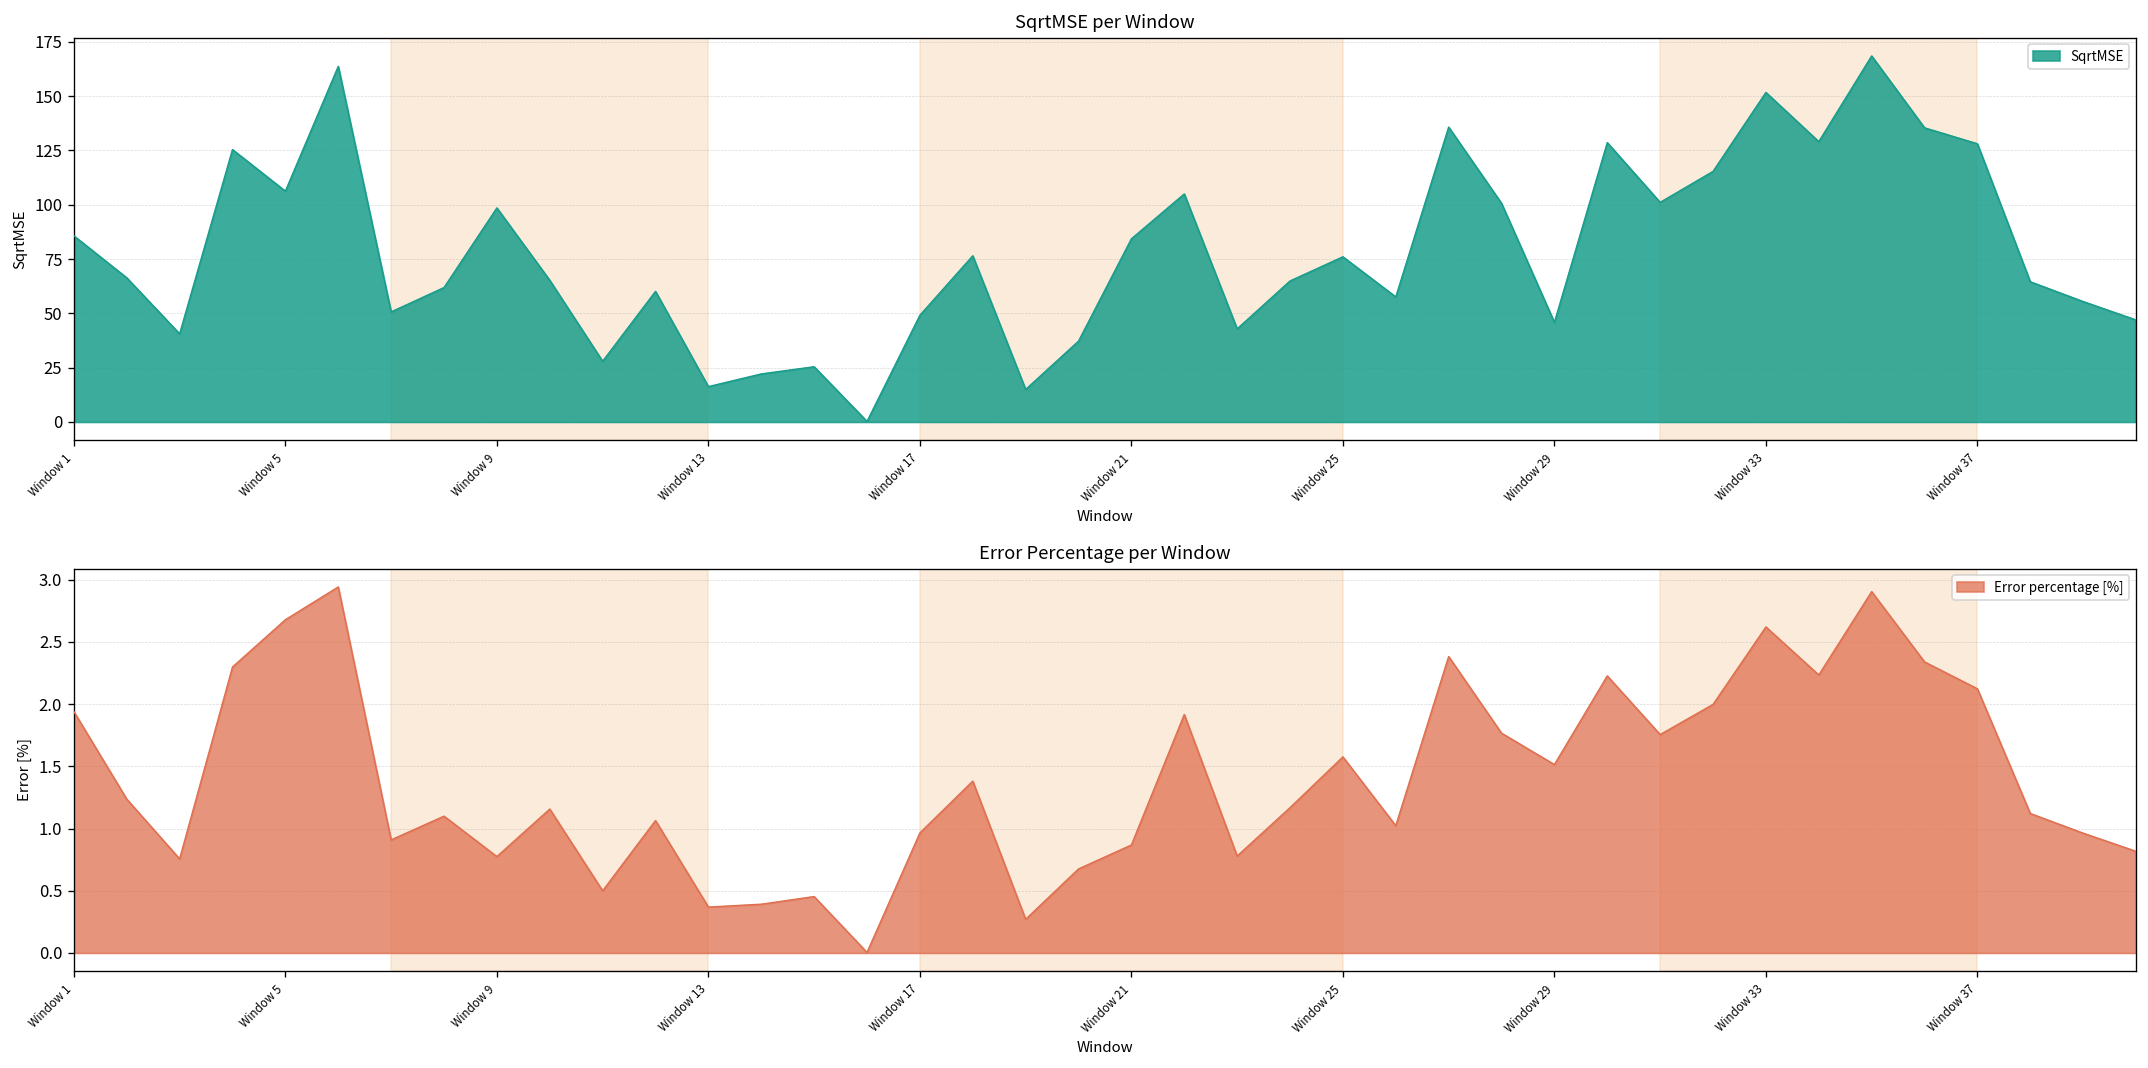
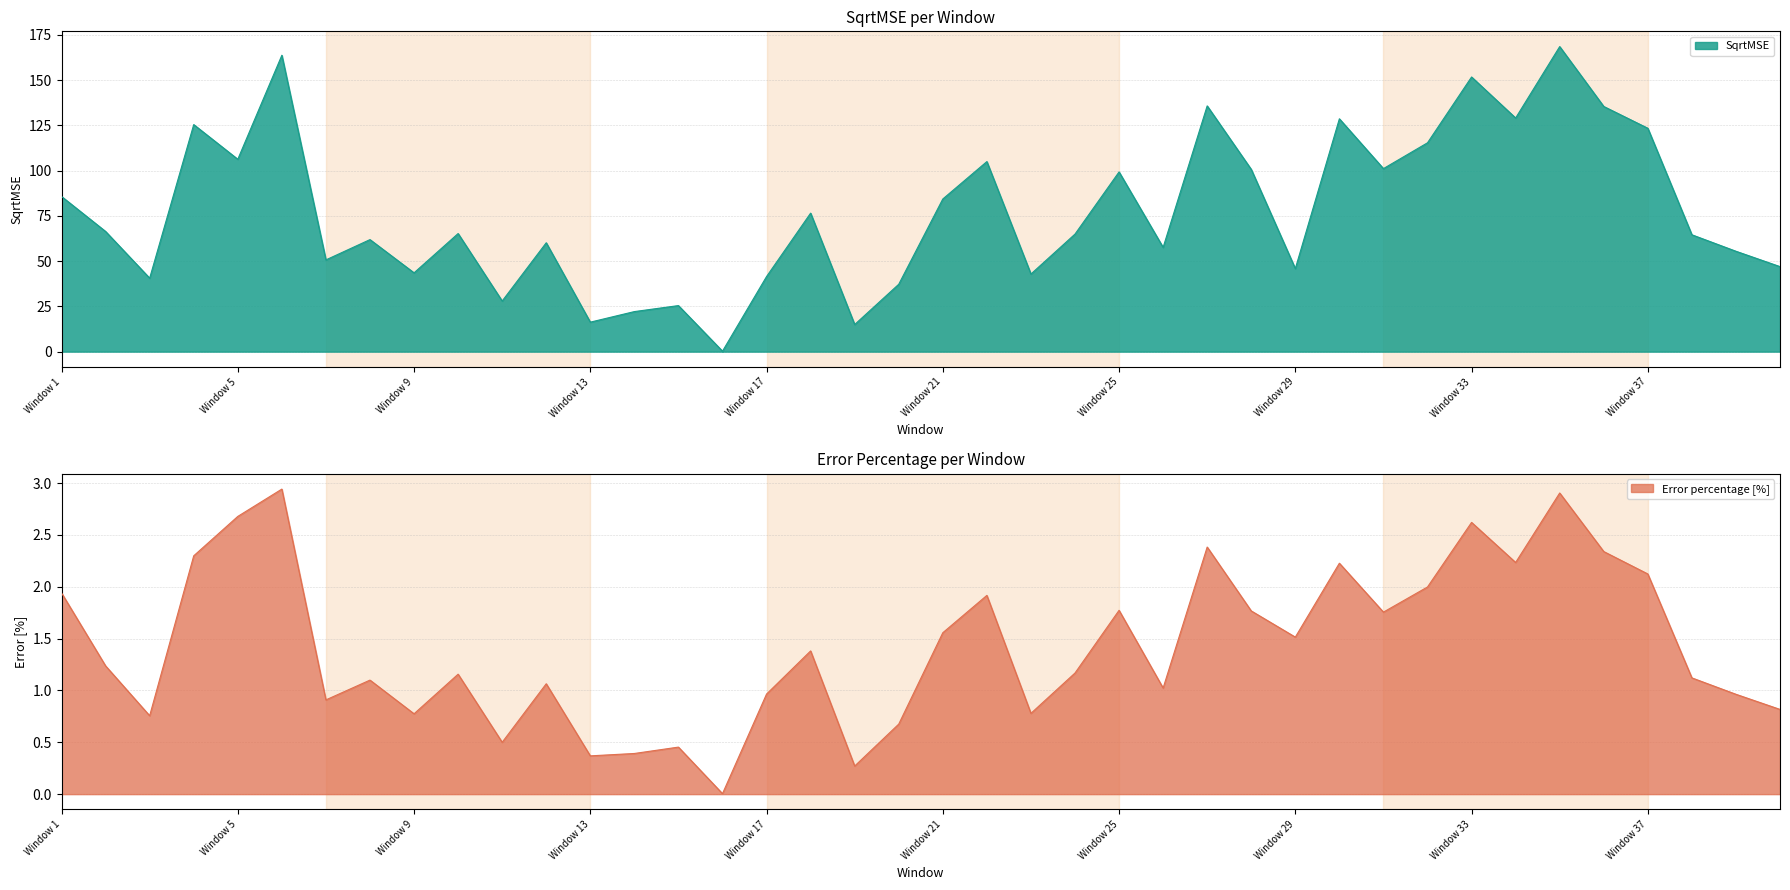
  {
    "SqrtMSE per Window": {
      "Window 1": 86,
      "Window 5": 106,
-     "Window 9": 99,
+     "Window 9": 44,
      "Window 13": 16,
-     "Window 17": 49,
+     "Window 17": 41,
      "Window 21": 84,
-     "Window 25": 76,
+     "Window 25": 99,
      "Window 29": 46,
      "Window 33": 152,
-     "Window 37": 128
+     "Window 37": 123
    },
    "Error Percentage per Window": {
      "Window 1": 1.94,
      "Window 5": 2.68,
      "Window 9": 0.77,
      "Window 13": 0.37,
      "Window 17": 0.97,
-     "Window 21": 0.87,
-     "Window 25": 1.58,
+     "Window 21": 1.56,
+     "Window 25": 1.77,
      "Window 29": 1.51,
      "Window 33": 2.62,
      "Window 37": 2.12
    }
  }
